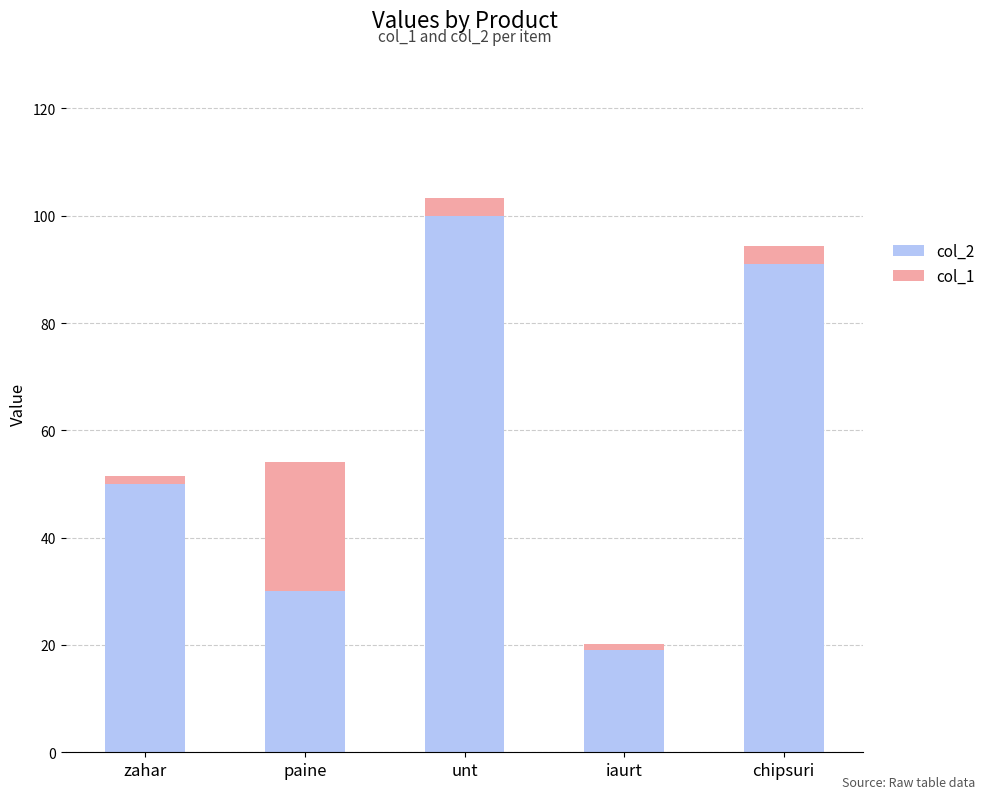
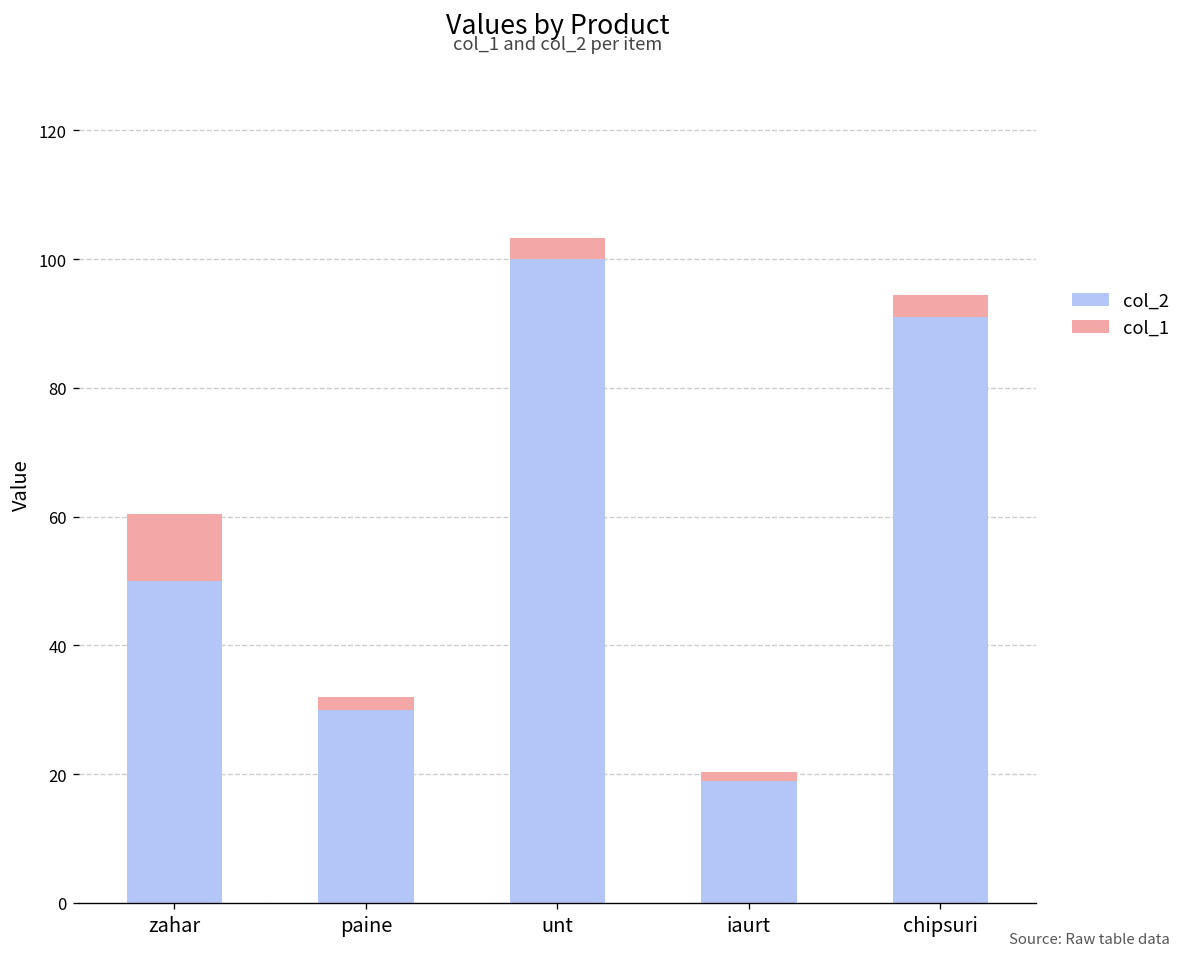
  {
    "col_2": {
      "zahar": 50,
      "paine": 30,
      "unt": 100,
      "iaurt": 19,
      "chipsuri": 91
    },
    "col_1": {
-     "zahar": 2,
-     "paine": 24,
+     "zahar": 10,
+     "paine": 2,
      "unt": 3,
      "iaurt": 1,
      "chipsuri": 3
    }
  }
